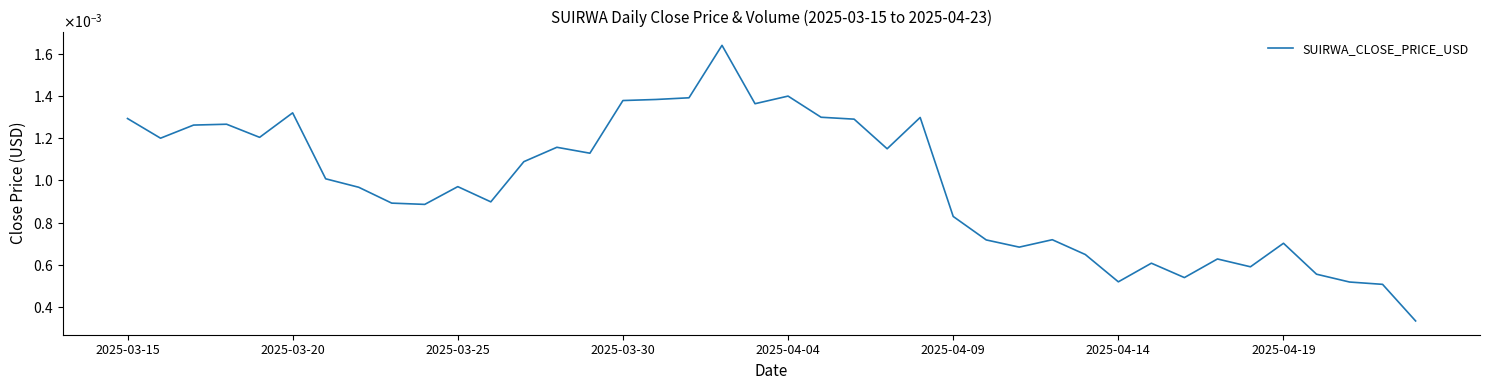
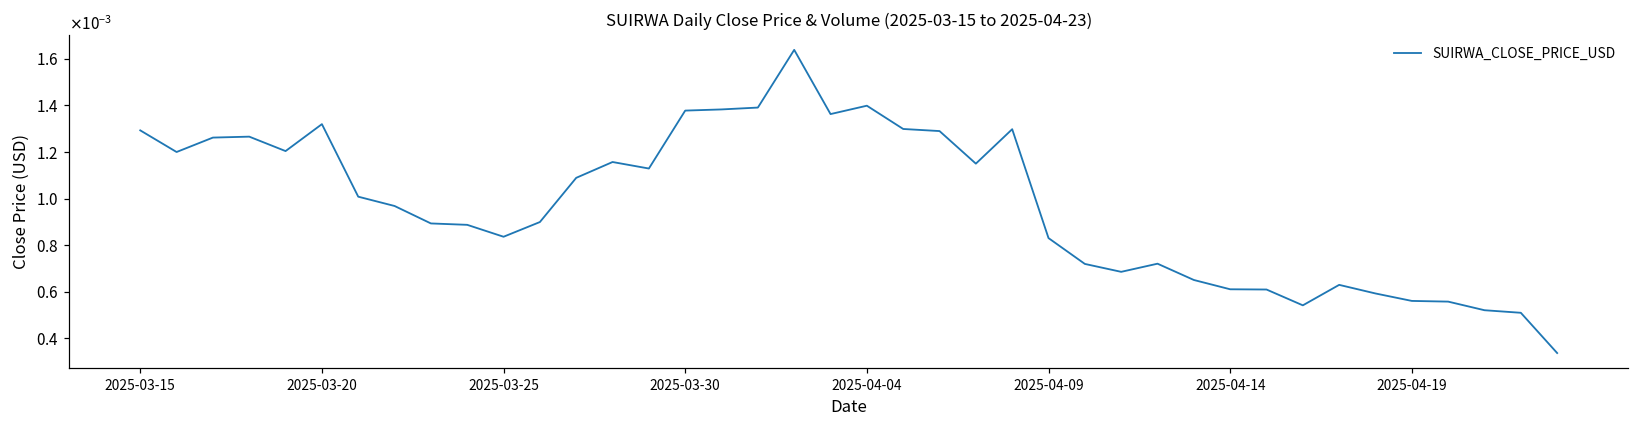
  {
    "2025-03-15": 0.00129,
    "2025-03-20": 0.00132,
-   "2025-03-25": 0.00097,
+   "2025-03-25": 0.00084,
    "2025-03-30": 0.00138,
    "2025-04-04": 0.00140,
    "2025-04-09": 0.00083,
-   "2025-04-14": 0.00052,
-   "2025-04-19": 0.00070
+   "2025-04-14": 0.00061,
+   "2025-04-19": 0.00056
  }
